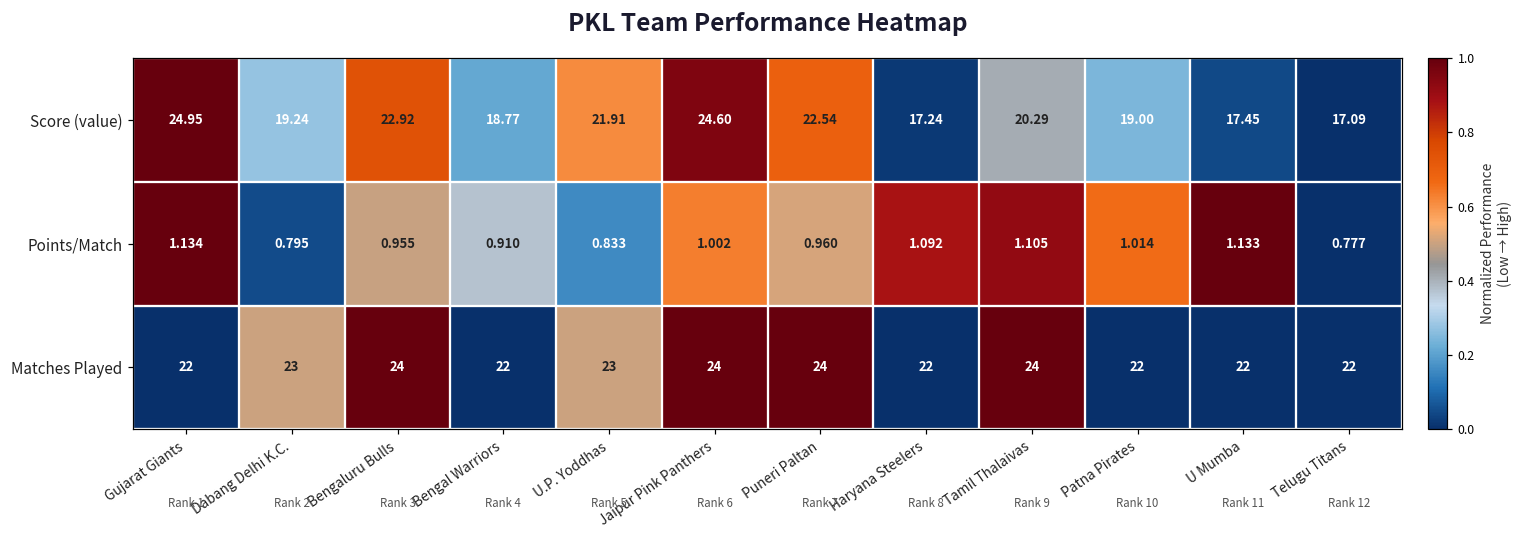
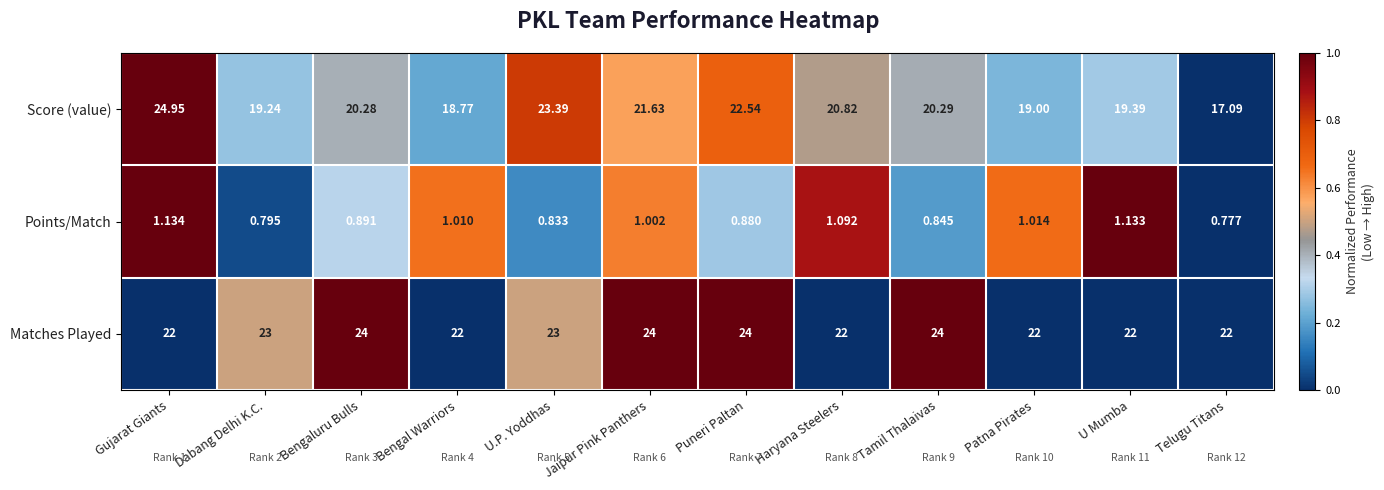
  {
    "Score (value)": {
      "Gujarat Giants": 24.95,
      "Dabang Delhi K.C.": 19.24,
-     "Bengaluru Bulls": 22.92,
+     "Bengaluru Bulls": 20.28,
      "Bengal Warriors": 18.77,
-     "U.P. Yoddhas": 21.91,
-     "Jaipur Pink Panthers": 24.60,
+     "U.P. Yoddhas": 23.39,
+     "Jaipur Pink Panthers": 21.63,
      "Puneri Paltan": 22.54,
-     "Haryana Steelers": 17.24,
+     "Haryana Steelers": 20.82,
      "Tamil Thalaivas": 20.29,
      "Patna Pirates": 19.00,
-     "U Mumba": 17.45,
+     "U Mumba": 19.39,
      "Telugu Titans": 17.09
    },
    "Points/Match": {
      "Gujarat Giants": 1.134,
      "Dabang Delhi K.C.": 0.795,
-     "Bengaluru Bulls": 0.955,
-     "Bengal Warriors": 0.910,
+     "Bengaluru Bulls": 0.891,
+     "Bengal Warriors": 1.010,
      "U.P. Yoddhas": 0.833,
      "Jaipur Pink Panthers": 1.002,
-     "Puneri Paltan": 0.960,
+     "Puneri Paltan": 0.880,
      "Haryana Steelers": 1.092,
-     "Tamil Thalaivas": 1.105,
+     "Tamil Thalaivas": 0.845,
      "Patna Pirates": 1.014,
      "U Mumba": 1.133,
      "Telugu Titans": 0.777
    },
    "Matches Played": {
      "Gujarat Giants": 22,
      "Dabang Delhi K.C.": 23,
      "Bengaluru Bulls": 24,
      "Bengal Warriors": 22,
      "U.P. Yoddhas": 23,
      "Jaipur Pink Panthers": 24,
      "Puneri Paltan": 24,
      "Haryana Steelers": 22,
      "Tamil Thalaivas": 24,
      "Patna Pirates": 22,
      "U Mumba": 22,
      "Telugu Titans": 22
    }
  }
